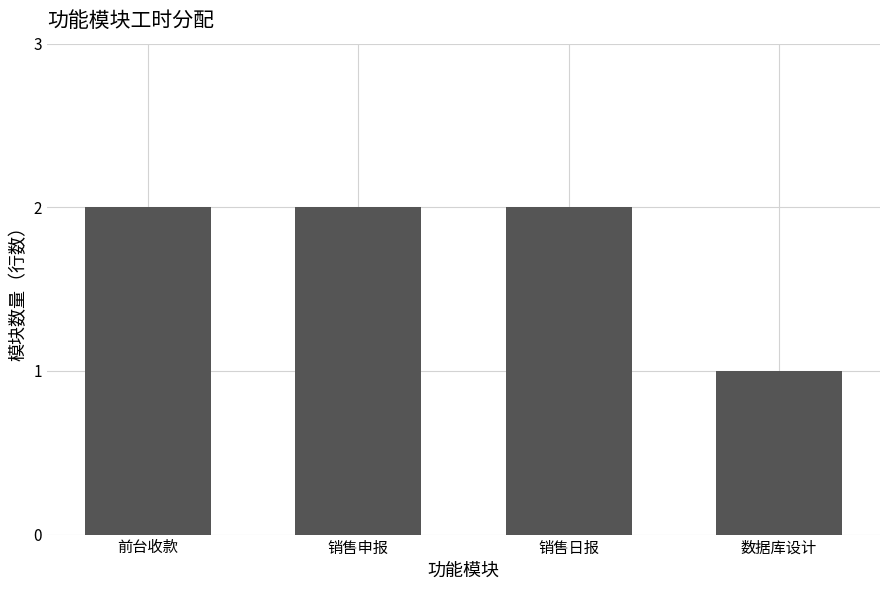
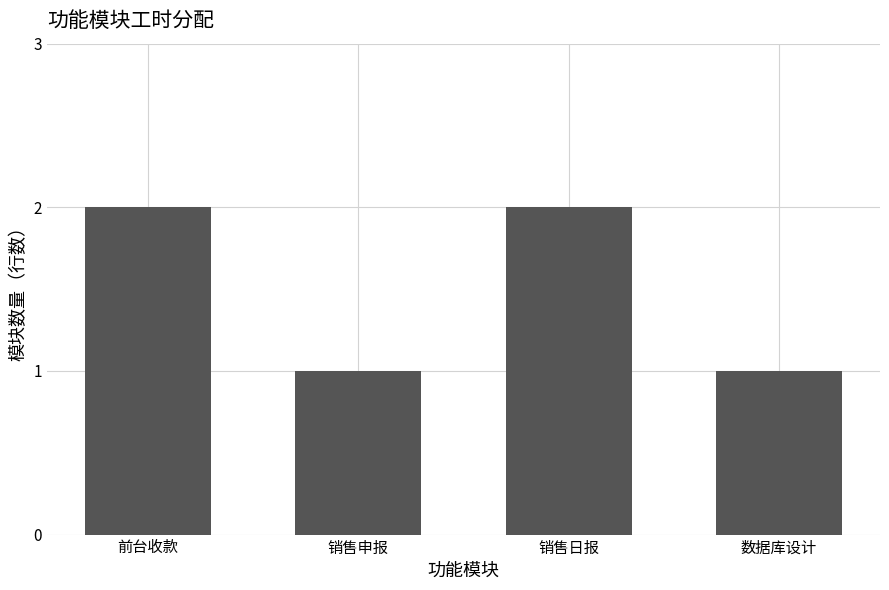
  {
    "前台收款": 2,
-   "销售申报": 2,
+   "销售申报": 1,
    "销售日报": 2,
    "数据库设计": 1
  }
